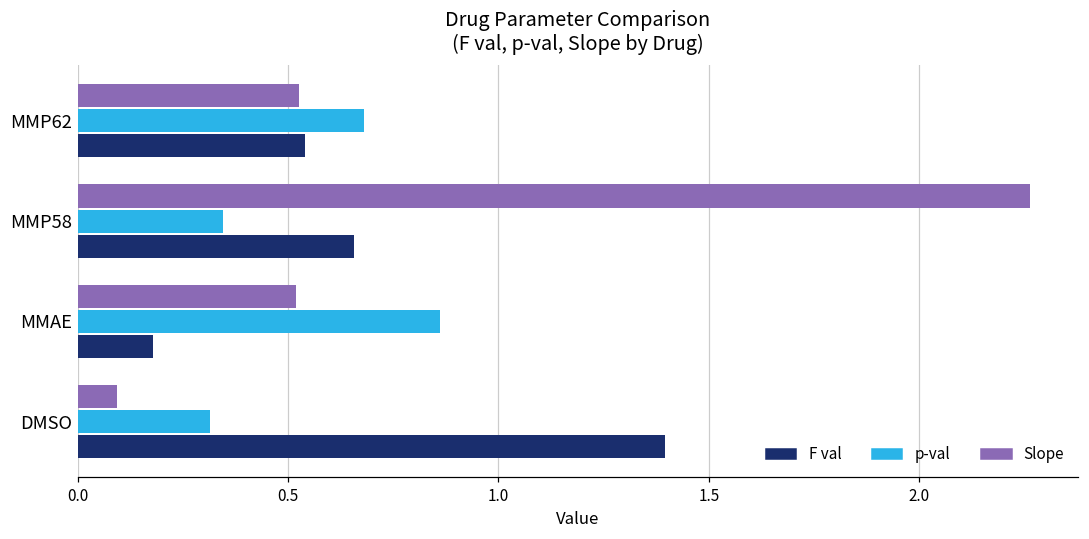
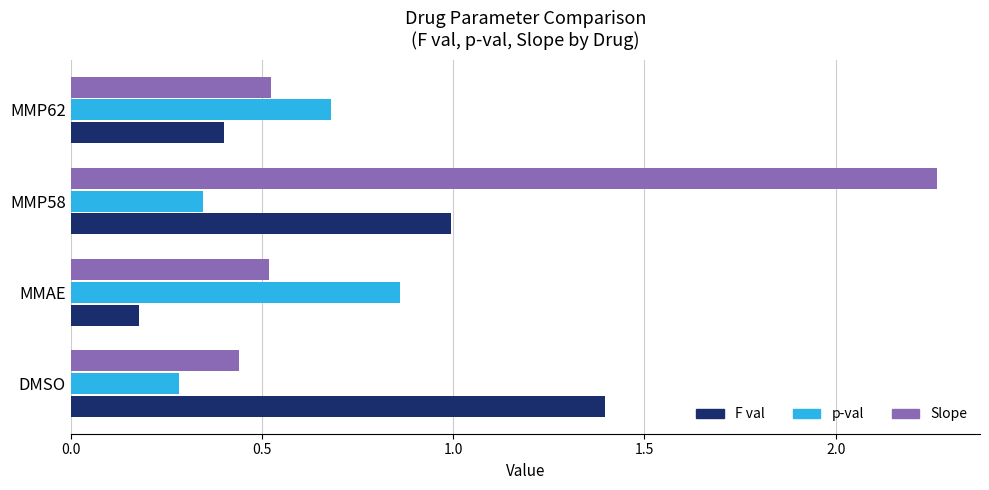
  {
    "F val": {
-     "MMP62": 0.54,
-     "MMP58": 0.66,
+     "MMP62": 0.40,
+     "MMP58": 1.00,
      "MMAE": 0.18,
      "DMSO": 1.40
    },
    "p-val": {
      "MMP62": 0.68,
      "MMP58": 0.35,
      "MMAE": 0.86,
-     "DMSO": 0.31
+     "DMSO": 0.28
    },
    "Slope": {
      "MMP62": 0.53,
      "MMP58": 2.26,
      "MMAE": 0.52,
-     "DMSO": 0.09
+     "DMSO": 0.44
    }
  }
